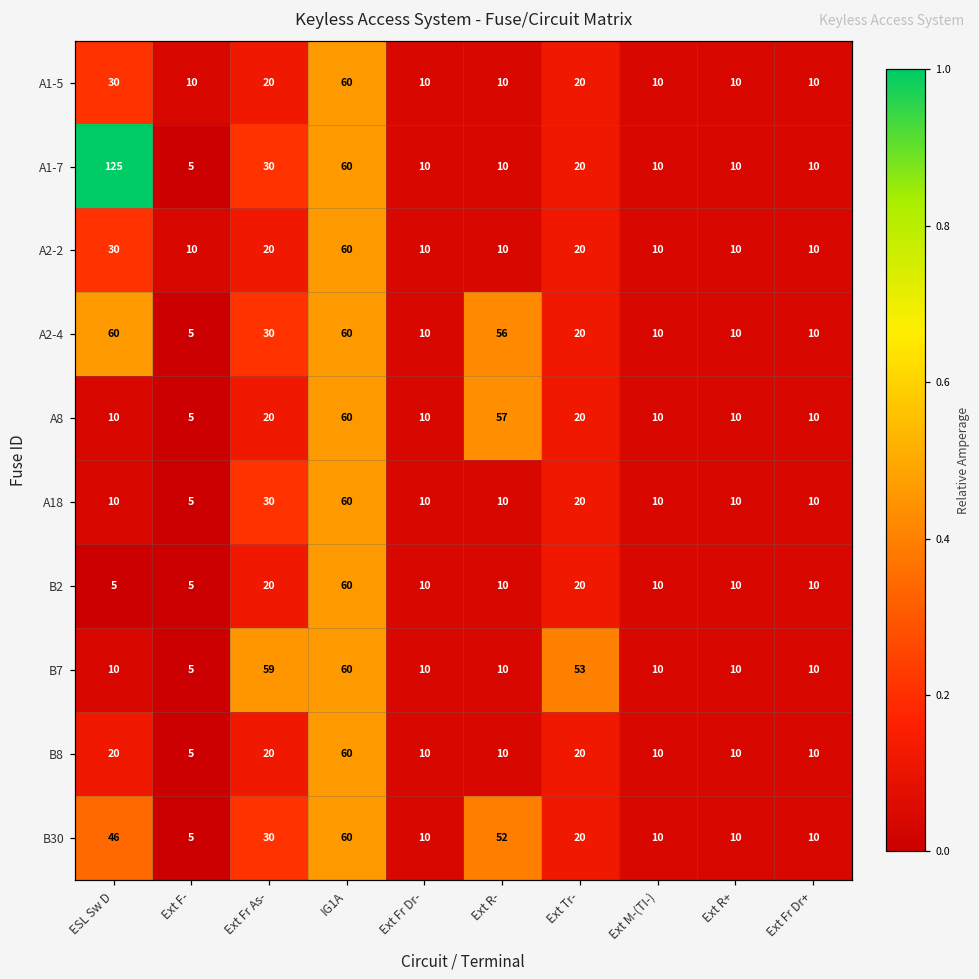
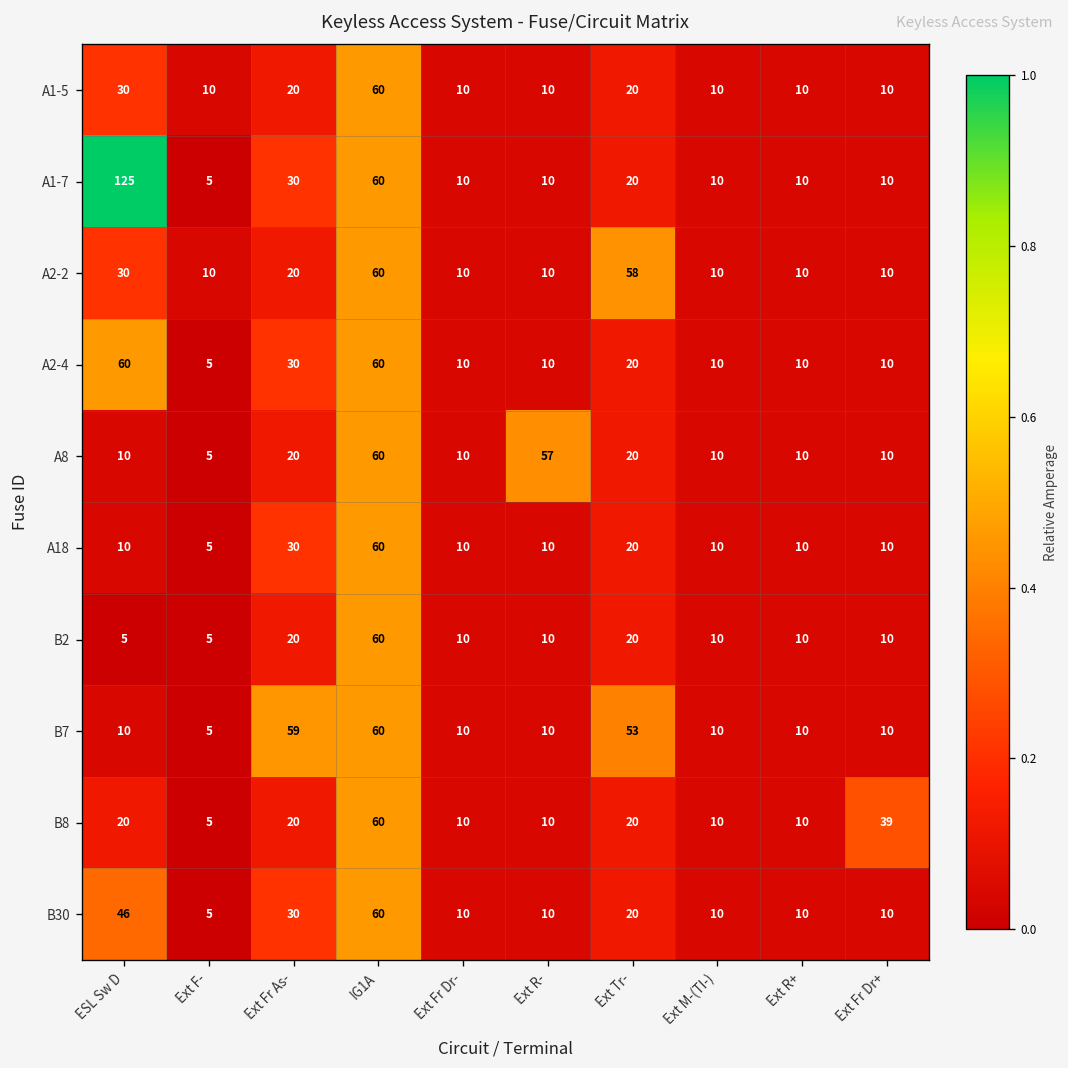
  {
    "A1-5": {
      "ESL Sw D": 30,
      "Ext F-": 10,
      "Ext Fr As-": 20,
      "IG1A": 60,
      "Ext Fr Dr-": 10,
      "Ext R-": 10,
      "Ext Tr-": 20,
      "Ext M-(TI-)": 10,
      "Ext R+": 10,
      "Ext Fr Dr+": 10
    },
    "A1-7": {
      "ESL Sw D": 125,
      "Ext F-": 5,
      "Ext Fr As-": 30,
      "IG1A": 60,
      "Ext Fr Dr-": 10,
      "Ext R-": 10,
      "Ext Tr-": 20,
      "Ext M-(TI-)": 10,
      "Ext R+": 10,
      "Ext Fr Dr+": 10
    },
    "A2-2": {
      "ESL Sw D": 30,
      "Ext F-": 10,
      "Ext Fr As-": 20,
      "IG1A": 60,
      "Ext Fr Dr-": 10,
      "Ext R-": 10,
-     "Ext Tr-": 20,
+     "Ext Tr-": 58,
      "Ext M-(TI-)": 10,
      "Ext R+": 10,
      "Ext Fr Dr+": 10
    },
    "A2-4": {
      "ESL Sw D": 60,
      "Ext F-": 5,
      "Ext Fr As-": 30,
      "IG1A": 60,
      "Ext Fr Dr-": 10,
-     "Ext R-": 56,
+     "Ext R-": 10,
      "Ext Tr-": 20,
      "Ext M-(TI-)": 10,
      "Ext R+": 10,
      "Ext Fr Dr+": 10
    },
    "A8": {
      "ESL Sw D": 10,
      "Ext F-": 5,
      "Ext Fr As-": 20,
      "IG1A": 60,
      "Ext Fr Dr-": 10,
      "Ext R-": 57,
      "Ext Tr-": 20,
      "Ext M-(TI-)": 10,
      "Ext R+": 10,
      "Ext Fr Dr+": 10
    },
    "A18": {
      "ESL Sw D": 10,
      "Ext F-": 5,
      "Ext Fr As-": 30,
      "IG1A": 60,
      "Ext Fr Dr-": 10,
      "Ext R-": 10,
      "Ext Tr-": 20,
      "Ext M-(TI-)": 10,
      "Ext R+": 10,
      "Ext Fr Dr+": 10
    },
    "B2": {
      "ESL Sw D": 5,
      "Ext F-": 5,
      "Ext Fr As-": 20,
      "IG1A": 60,
      "Ext Fr Dr-": 10,
      "Ext R-": 10,
      "Ext Tr-": 20,
      "Ext M-(TI-)": 10,
      "Ext R+": 10,
      "Ext Fr Dr+": 10
    },
    "B7": {
      "ESL Sw D": 10,
      "Ext F-": 5,
      "Ext Fr As-": 59,
      "IG1A": 60,
      "Ext Fr Dr-": 10,
      "Ext R-": 10,
      "Ext Tr-": 53,
      "Ext M-(TI-)": 10,
      "Ext R+": 10,
      "Ext Fr Dr+": 10
    },
    "B8": {
      "ESL Sw D": 20,
      "Ext F-": 5,
      "Ext Fr As-": 20,
      "IG1A": 60,
      "Ext Fr Dr-": 10,
      "Ext R-": 10,
      "Ext Tr-": 20,
      "Ext M-(TI-)": 10,
      "Ext R+": 10,
-     "Ext Fr Dr+": 10
+     "Ext Fr Dr+": 39
    },
    "B30": {
      "ESL Sw D": 46,
      "Ext F-": 5,
      "Ext Fr As-": 30,
      "IG1A": 60,
      "Ext Fr Dr-": 10,
-     "Ext R-": 52,
+     "Ext R-": 10,
      "Ext Tr-": 20,
      "Ext M-(TI-)": 10,
      "Ext R+": 10,
      "Ext Fr Dr+": 10
    }
  }
